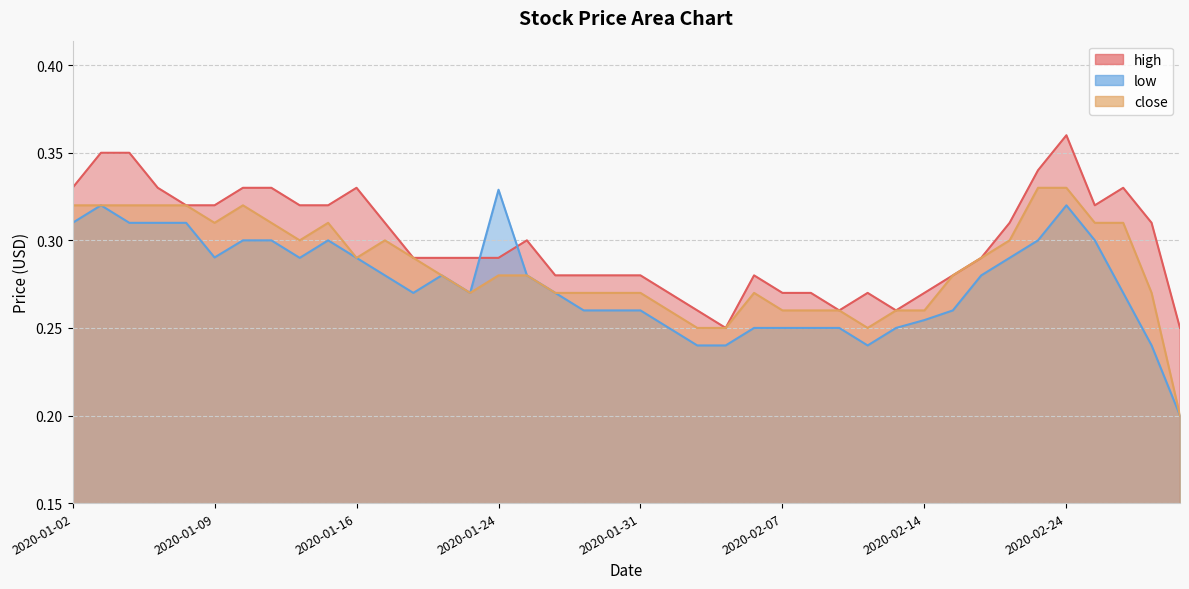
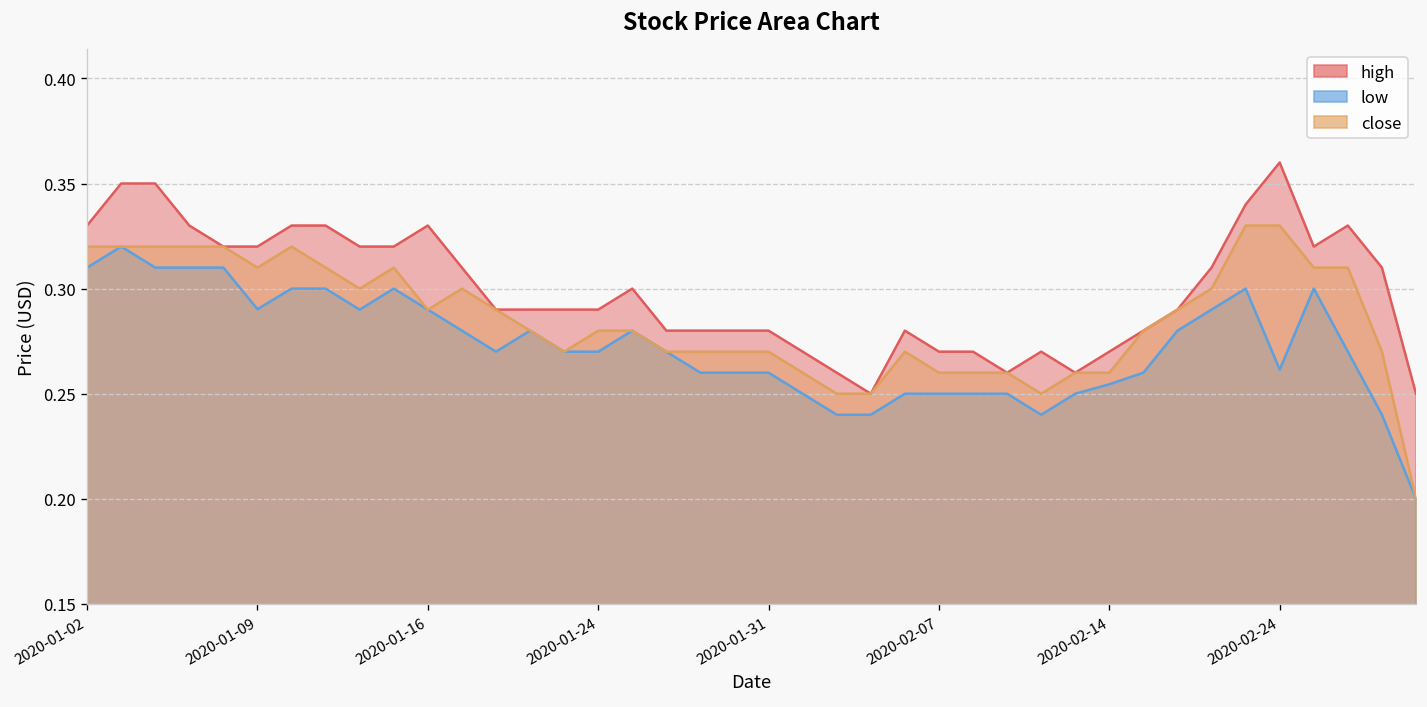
  {
    "low": {
      "2020-01-02": 0.310,
      "2020-01-09": 0.290,
-     "2020-01-24": 0.329,
+     "2020-01-24": 0.270,
      "2020-01-31": 0.260,
      "2020-02-07": 0.250,
      "2020-02-14": 0.254,
-     "2020-02-24": 0.320
+     "2020-02-24": 0.261
    }
  }
